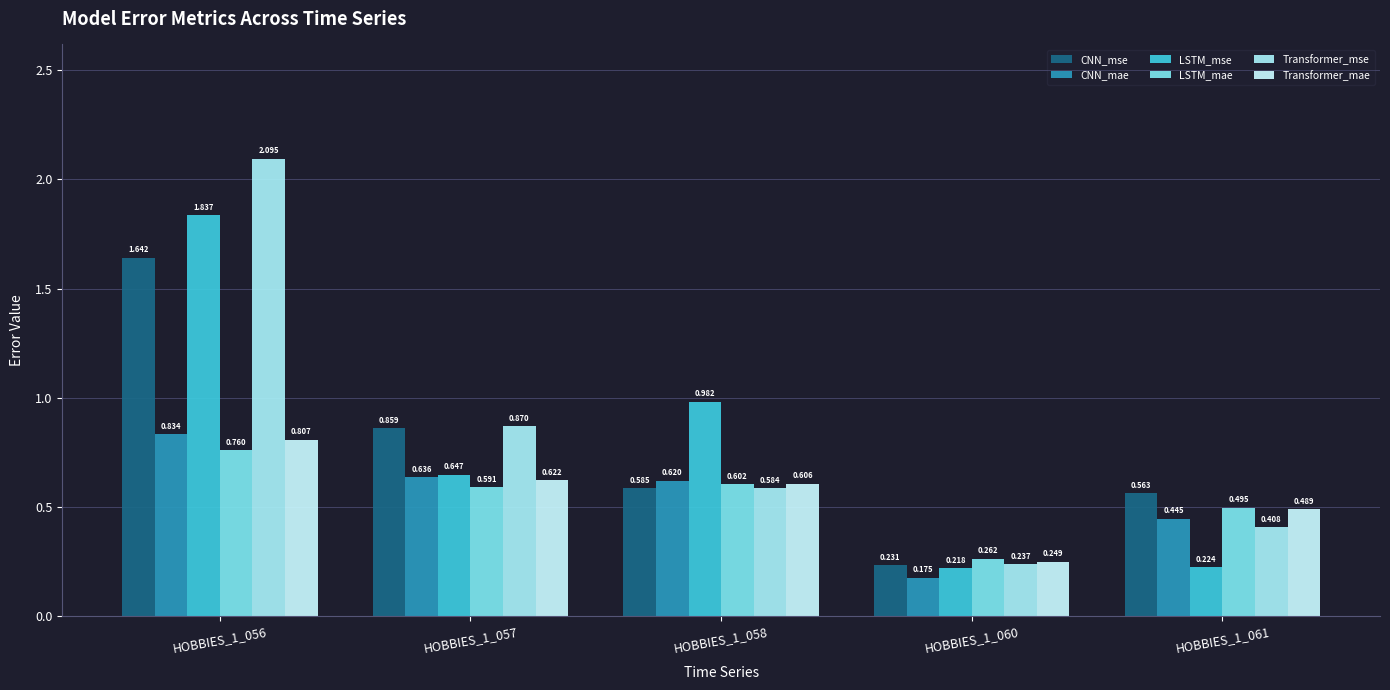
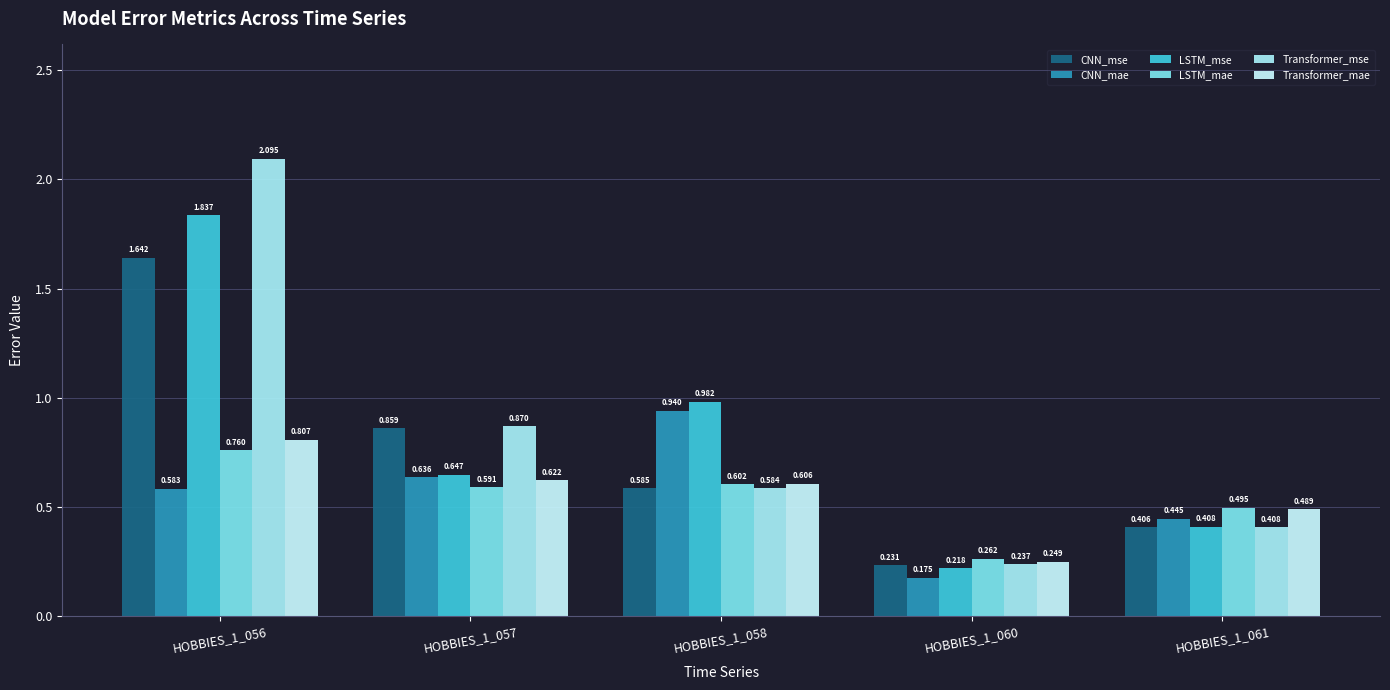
  {
    "CNN_mse": {
      "HOBBIES_1_056": 1.642,
      "HOBBIES_1_057": 0.859,
      "HOBBIES_1_058": 0.585,
      "HOBBIES_1_060": 0.231,
-     "HOBBIES_1_061": 0.563
+     "HOBBIES_1_061": 0.406
    },
    "CNN_mae": {
-     "HOBBIES_1_056": 0.834,
+     "HOBBIES_1_056": 0.583,
      "HOBBIES_1_057": 0.636,
-     "HOBBIES_1_058": 0.620,
+     "HOBBIES_1_058": 0.940,
      "HOBBIES_1_060": 0.175,
      "HOBBIES_1_061": 0.445
    },
    "LSTM_mse": {
      "HOBBIES_1_056": 1.837,
      "HOBBIES_1_057": 0.647,
      "HOBBIES_1_058": 0.982,
      "HOBBIES_1_060": 0.218,
-     "HOBBIES_1_061": 0.224
+     "HOBBIES_1_061": 0.408
    }
  }
